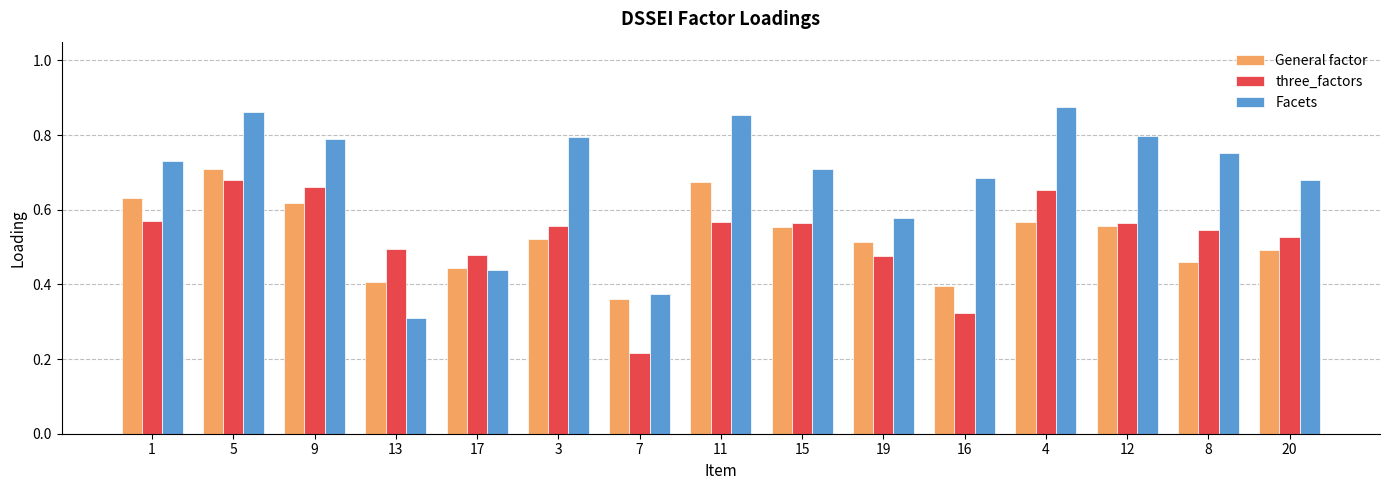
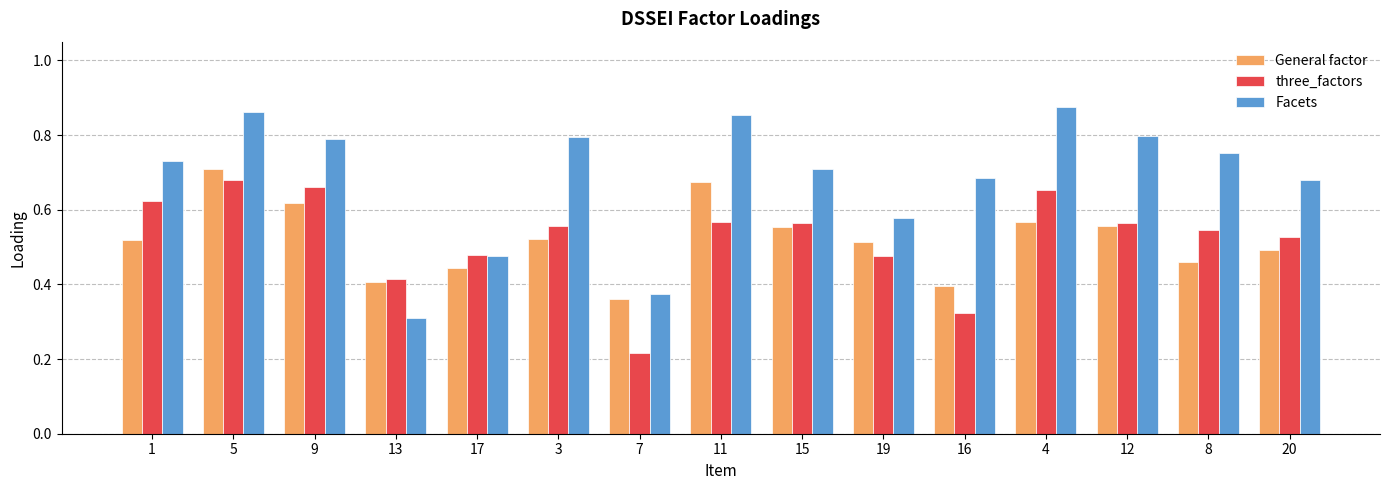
  {
    "General factor": {
-     "1": 0.63,
+     "1": 0.52,
      "5": 0.71,
      "9": 0.62,
      "13": 0.41,
      "17": 0.44,
      "3": 0.52,
      "7": 0.36,
      "11": 0.67,
      "15": 0.55,
      "19": 0.51,
      "16": 0.40,
      "4": 0.57,
      "12": 0.56,
      "8": 0.46,
      "20": 0.49
    },
    "three_factors": {
-     "1": 0.57,
+     "1": 0.62,
      "5": 0.68,
      "9": 0.66,
-     "13": 0.49,
+     "13": 0.41,
      "17": 0.48,
      "3": 0.56,
      "7": 0.22,
      "11": 0.57,
      "15": 0.56,
      "19": 0.48,
      "16": 0.32,
      "4": 0.65,
      "12": 0.56,
      "8": 0.55,
      "20": 0.53
    },
    "Facets": {
      "1": 0.73,
      "5": 0.86,
      "9": 0.79,
      "13": 0.31,
-     "17": 0.44,
+     "17": 0.48,
      "3": 0.79,
      "7": 0.37,
      "11": 0.85,
      "15": 0.71,
      "19": 0.58,
      "16": 0.69,
      "4": 0.87,
      "12": 0.80,
      "8": 0.75,
      "20": 0.68
    }
  }
